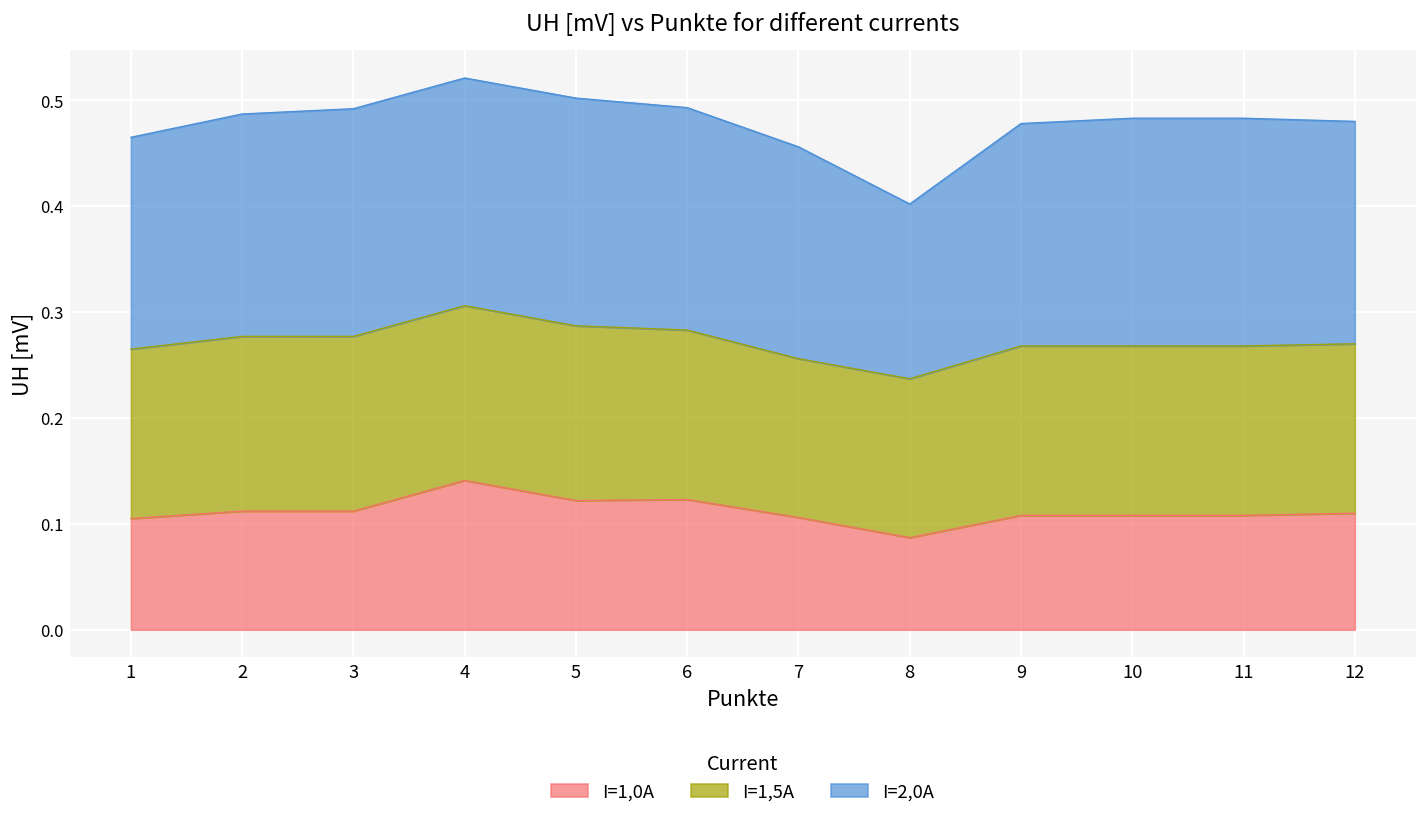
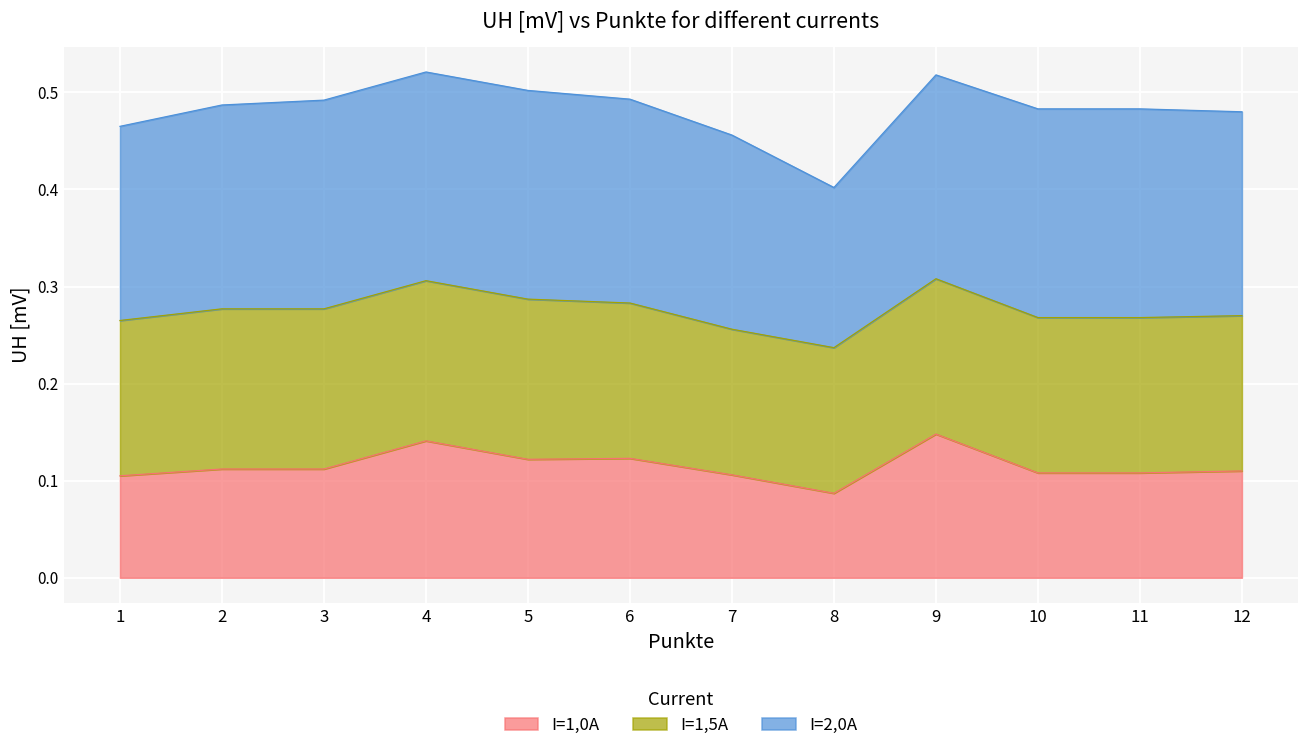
  {
    "I=1,0A": {
      "1": 0.11,
      "2": 0.11,
      "3": 0.11,
      "4": 0.14,
      "5": 0.12,
      "6": 0.12,
      "7": 0.11,
      "8": 0.09,
-     "9": 0.11,
+     "9": 0.15,
      "10": 0.11,
      "11": 0.11,
      "12": 0.11
    },
    "I=1,5A": {
      "1": 0.16,
      "2": 0.17,
      "3": 0.17,
      "4": 0.17,
      "5": 0.17,
      "6": 0.16,
      "7": 0.15,
      "8": 0.15,
      "9": 0.16,
      "10": 0.16,
      "11": 0.16,
      "12": 0.16
    },
    "I=2,0A": {
      "1": 0.20,
      "2": 0.21,
      "3": 0.21,
      "4": 0.22,
      "5": 0.21,
      "6": 0.21,
      "7": 0.20,
      "8": 0.17,
      "9": 0.21,
      "10": 0.21,
      "11": 0.21,
      "12": 0.21
    }
  }
